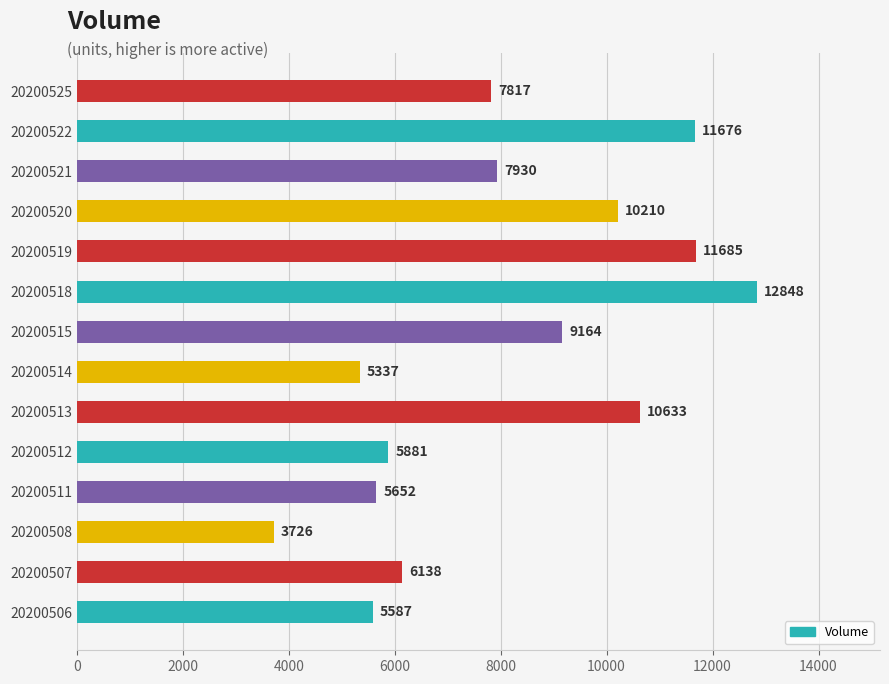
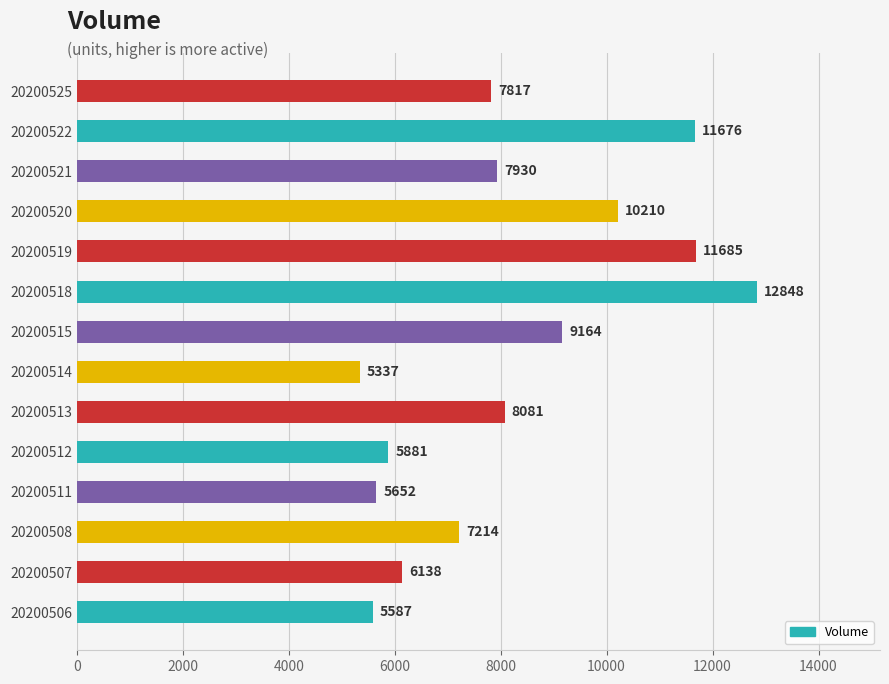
  {
    "20200522": 11676,
    "20200521": 7930,
    "20200520": 10210,
    "20200519": 11685,
    "20200518": 12848,
    "20200515": 9164,
    "20200514": 5337,
-   "20200513": 10633,
+   "20200513": 8081,
    "20200512": 5881,
    "20200511": 5652,
-   "20200508": 3726,
+   "20200508": 7214,
    "20200507": 6138,
    "20200506": 5587
  }
